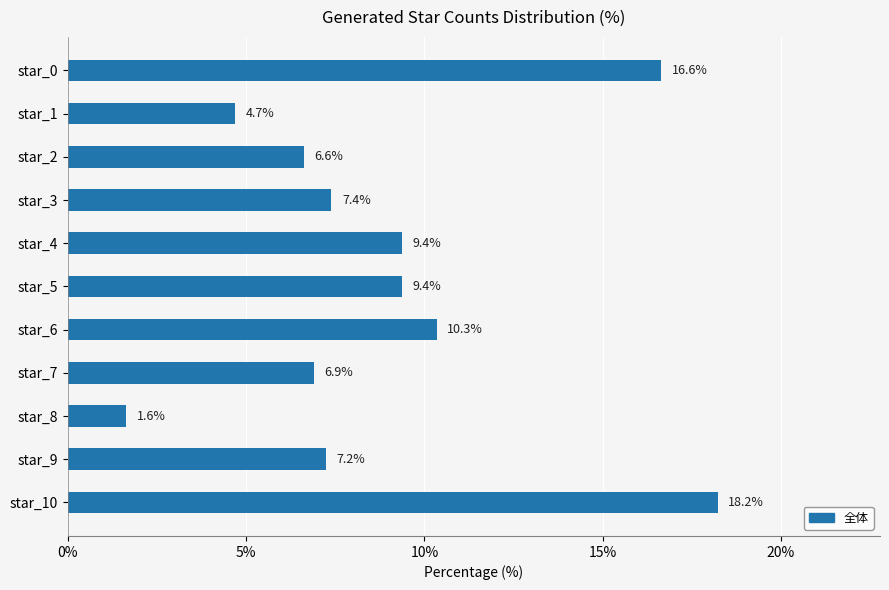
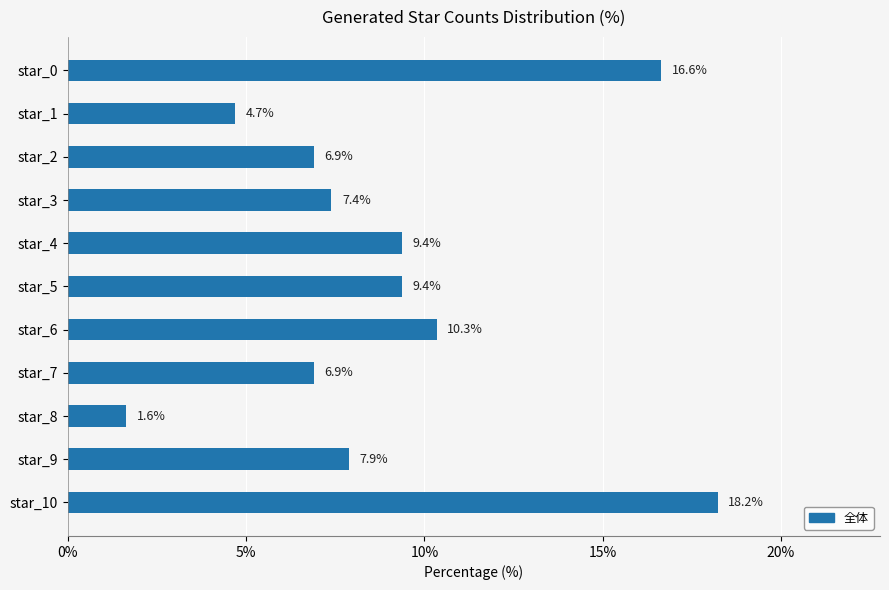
  {
    "star_0": "16.6%",
    "star_1": "4.7%",
-   "star_2": "6.6%",
+   "star_2": "6.9%",
    "star_3": "7.4%",
    "star_4": "9.4%",
    "star_5": "9.4%",
    "star_6": "10.3%",
    "star_7": "6.9%",
    "star_8": "1.6%",
-   "star_9": "7.2%",
+   "star_9": "7.9%",
    "star_10": "18.2%"
  }
